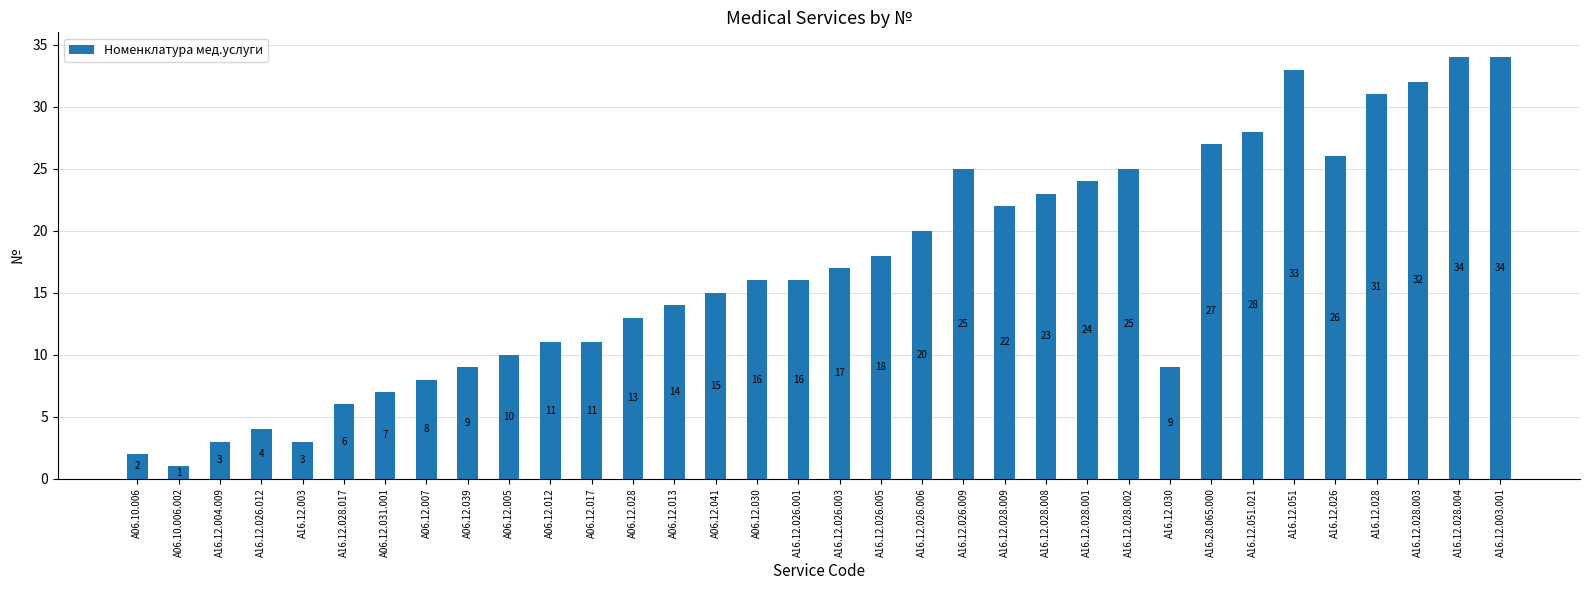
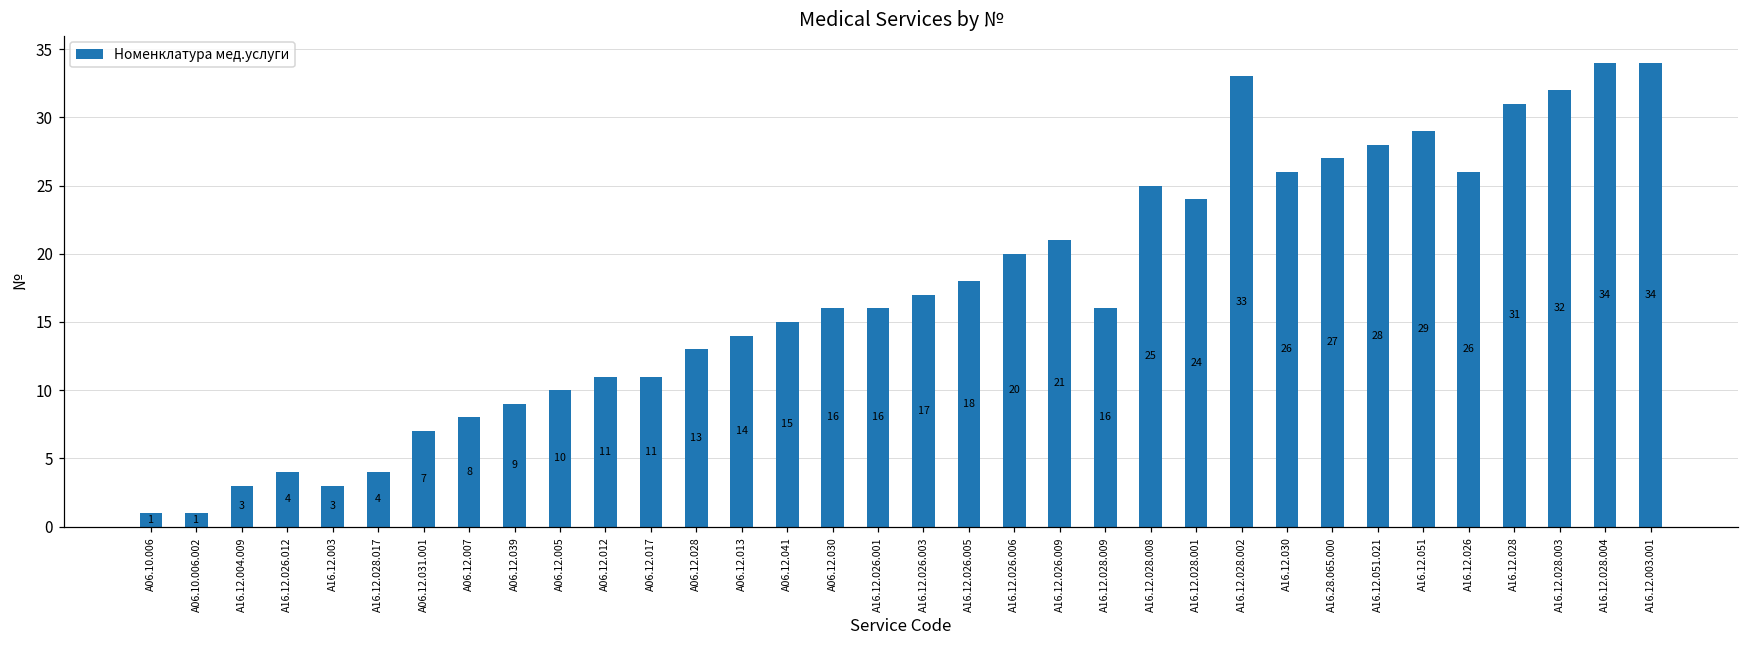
  {
-   "A06.10.006": 2,
+   "A06.10.006": 1,
    "A06.10.006.002": 1,
    "A16.12.004.009": 3,
    "A16.12.026.012": 4,
    "A16.12.003": 3,
-   "A16.12.028.017": 6,
+   "A16.12.028.017": 4,
    "A06.12.031.001": 7,
    "A06.12.007": 8,
    "A06.12.039": 9,
    "A06.12.005": 10,
    "A06.12.012": 11,
    "A06.12.017": 11,
    "A06.12.028": 13,
    "A06.12.013": 14,
    "A06.12.041": 15,
    "A06.12.030": 16,
    "A16.12.026.001": 16,
    "A16.12.026.003": 17,
    "A16.12.026.005": 18,
    "A16.12.026.006": 20,
-   "A16.12.026.009": 25,
-   "A16.12.028.009": 22,
-   "A16.12.028.008": 23,
+   "A16.12.026.009": 21,
+   "A16.12.028.009": 16,
+   "A16.12.028.008": 25,
    "A16.12.028.001": 24,
-   "A16.12.028.002": 25,
-   "A16.12.030": 9,
+   "A16.12.028.002": 33,
+   "A16.12.030": 26,
    "A16.28.065.000": 27,
    "A16.12.051.021": 28,
-   "A16.12.051": 33,
+   "A16.12.051": 29,
    "A16.12.026": 26,
    "A16.12.028": 31,
    "A16.12.028.003": 32,
    "A16.12.028.004": 34,
    "A16.12.003.001": 34
  }
